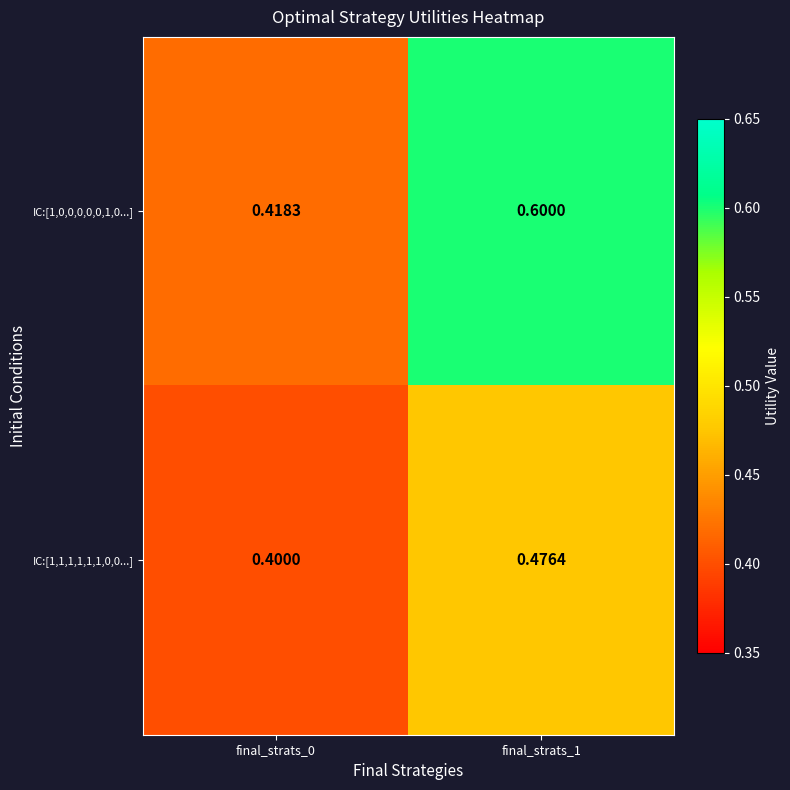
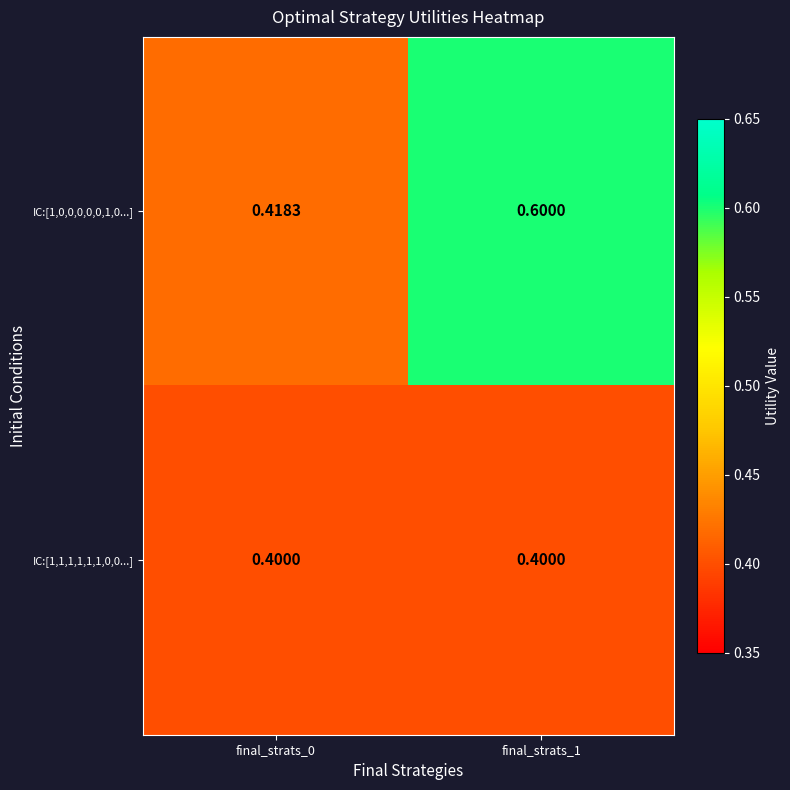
  {
    "IC:[1,0,0,0,0,0,1,0...]": {
      "final_strats_0": 0.4183,
      "final_strats_1": 0.6000
    },
    "IC:[1,1,1,1,1,1,0,0...]": {
      "final_strats_0": 0.4000,
-     "final_strats_1": 0.4764
+     "final_strats_1": 0.4000
    }
  }
